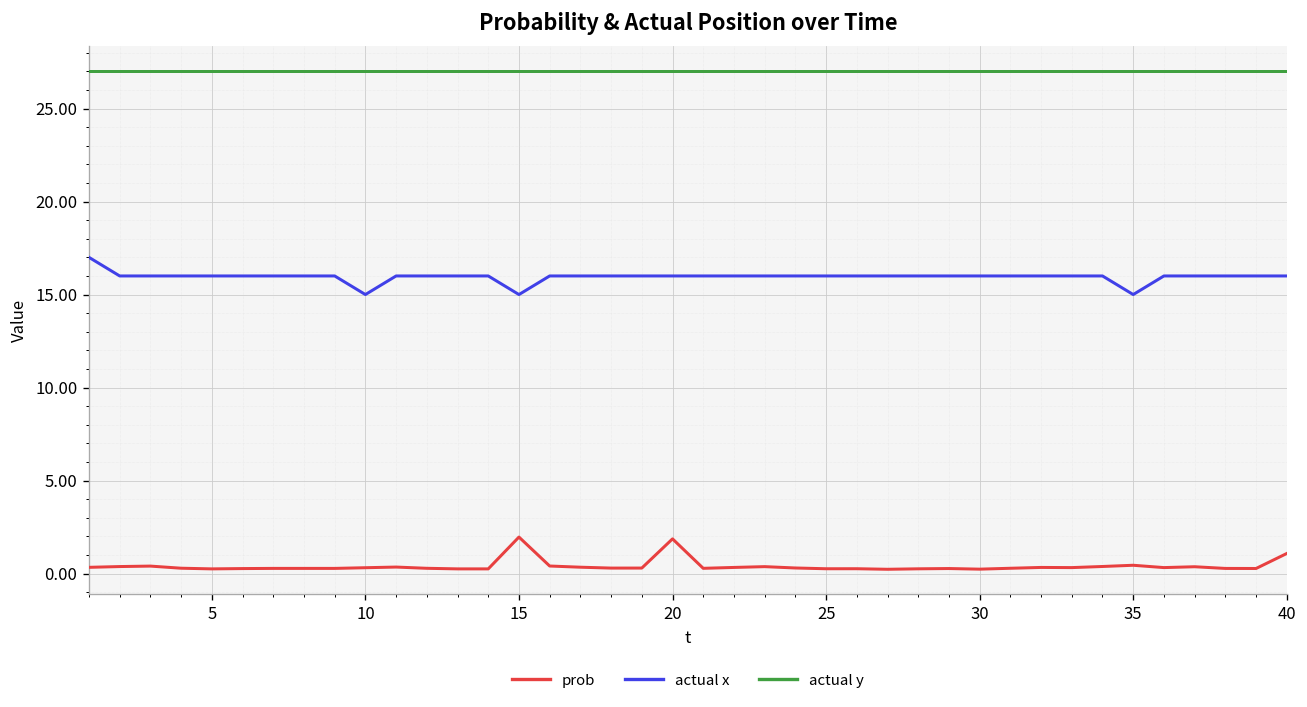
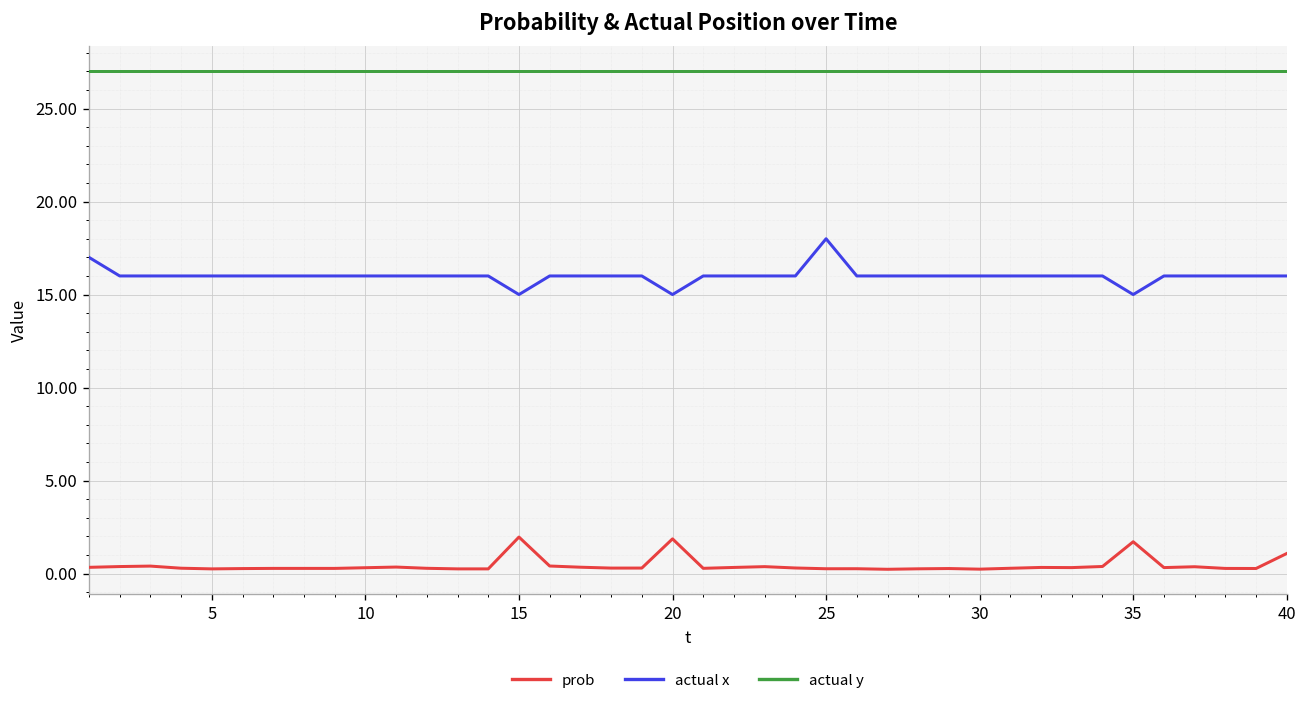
  {
    "prob": {
      "5": 0.3,
      "10": 0.3,
      "15": 2.0,
      "20": 1.9,
      "25": 0.3,
      "30": 0.2,
-     "35": 0.4,
+     "35": 1.7,
      "40": 1.1
    },
    "actual x": {
      "5": 16,
-     "10": 15,
+     "10": 16,
      "15": 15,
-     "20": 16,
-     "25": 16,
+     "20": 15,
+     "25": 18,
      "30": 16,
      "35": 15,
      "40": 16
    },
    "actual y": {
      "5": 27.0,
      "10": 27.0,
      "15": 27.0,
      "20": 27.0,
      "25": 27.0,
      "30": 27.0,
      "35": 27.0,
      "40": 27.0
    }
  }
